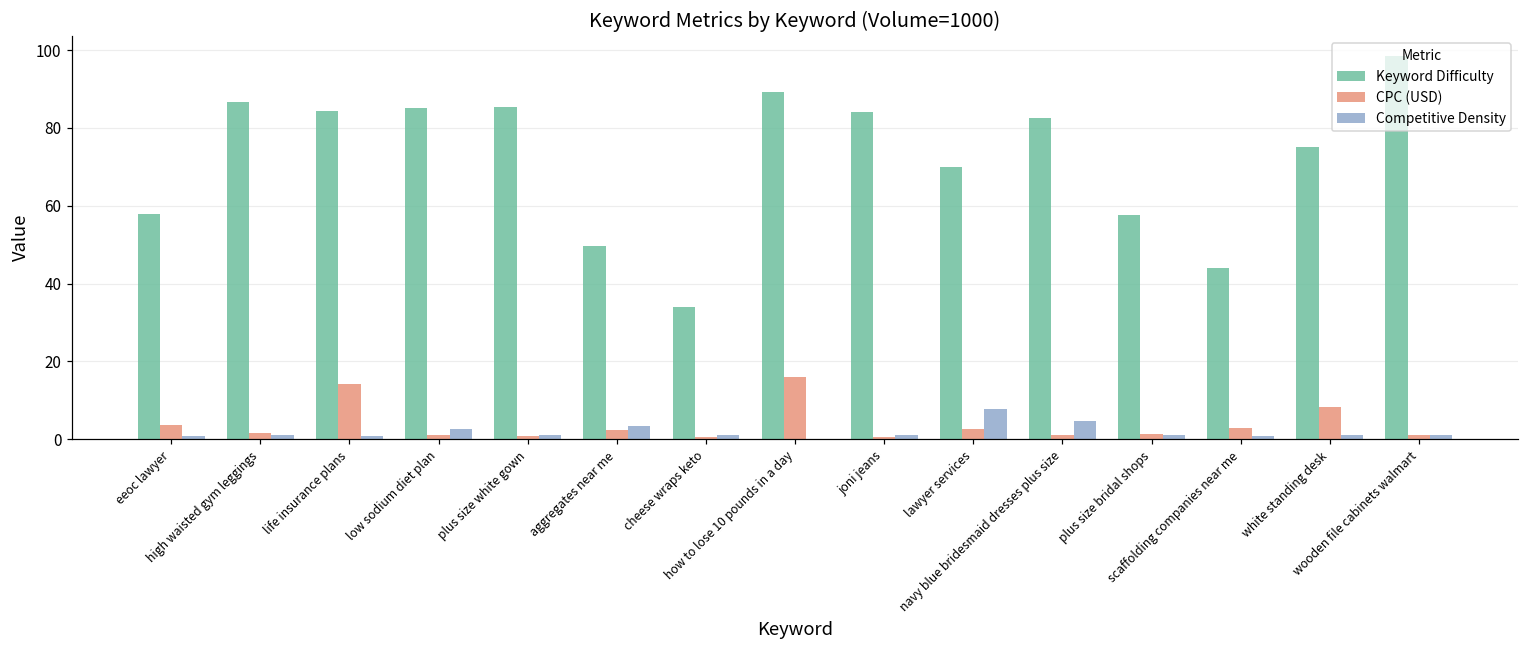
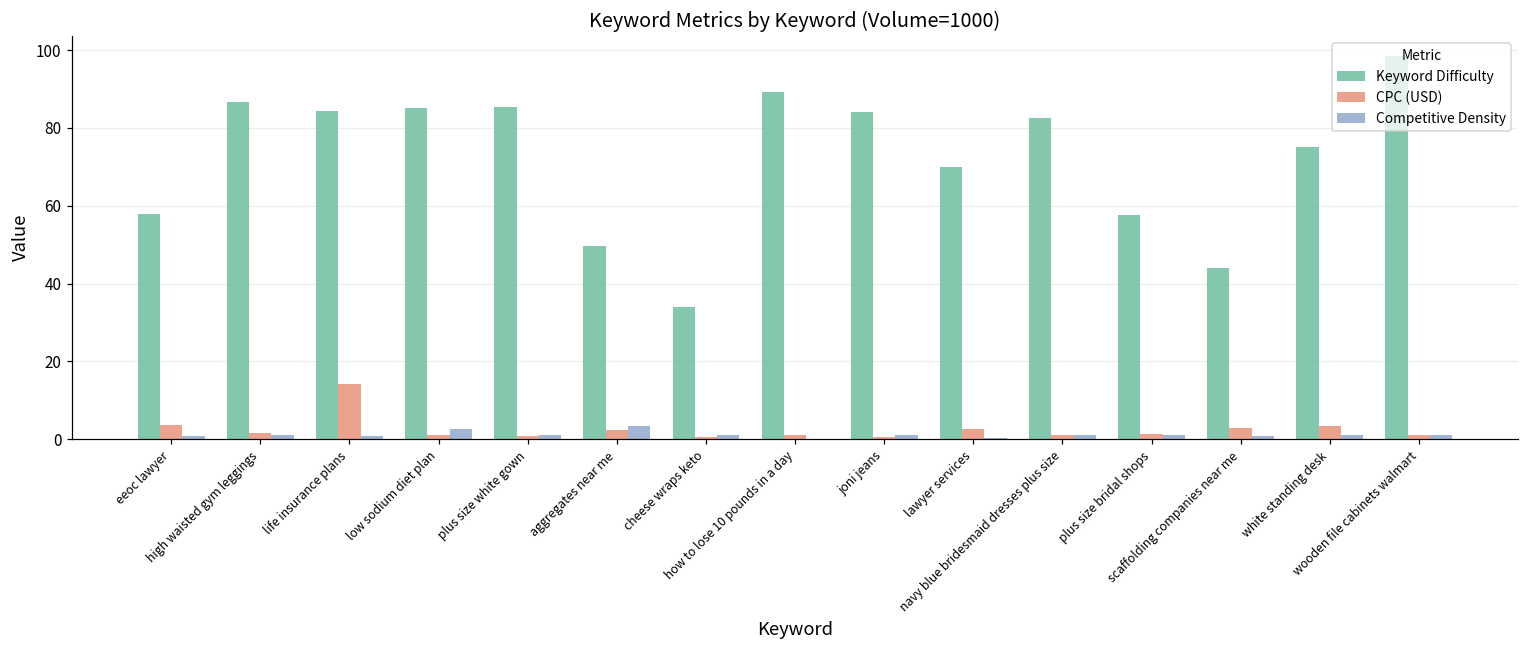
  {
    "Keyword Difficulty": {
      "eeoc lawyer": 58,
      "high waisted gym leggings": 87,
      "life insurance plans": 84,
      "low sodium diet plan": 85,
      "plus size white gown": 85,
      "aggregates near me": 50,
      "cheese wraps keto": 34,
      "how to lose 10 pounds in a day": 89,
      "joni jeans": 84,
      "lawyer services": 70,
      "navy blue bridesmaid dresses plus size": 83,
      "plus size bridal shops": 58,
      "scaffolding companies near me": 44,
      "white standing desk": 75
    },
    "CPC (USD)": {
      "eeoc lawyer": 4,
      "high waisted gym leggings": 2,
      "life insurance plans": 14,
      "low sodium diet plan": 1,
      "aggregates near me": 2,
-     "how to lose 10 pounds in a day": 16,
+     "how to lose 10 pounds in a day": 1,
      "lawyer services": 2,
      "navy blue bridesmaid dresses plus size": 1,
      "plus size bridal shops": 1,
      "scaffolding companies near me": 3,
-     "white standing desk": 8,
+     "white standing desk": 3,
      "wooden file cabinets walmart": 1
    },
    "Competitive Density": {
      "eeoc lawyer": 1,
      "high waisted gym leggings": 1,
      "life insurance plans": 1,
      "low sodium diet plan": 3,
      "plus size white gown": 1,
      "aggregates near me": 3,
      "cheese wraps keto": 1,
      "joni jeans": 1,
-     "lawyer services": 8,
-     "navy blue bridesmaid dresses plus size": 5,
+     "lawyer services": 0,
+     "navy blue bridesmaid dresses plus size": 1,
      "plus size bridal shops": 1,
      "scaffolding companies near me": 1,
      "white standing desk": 1,
      "wooden file cabinets walmart": 1
    }
  }
